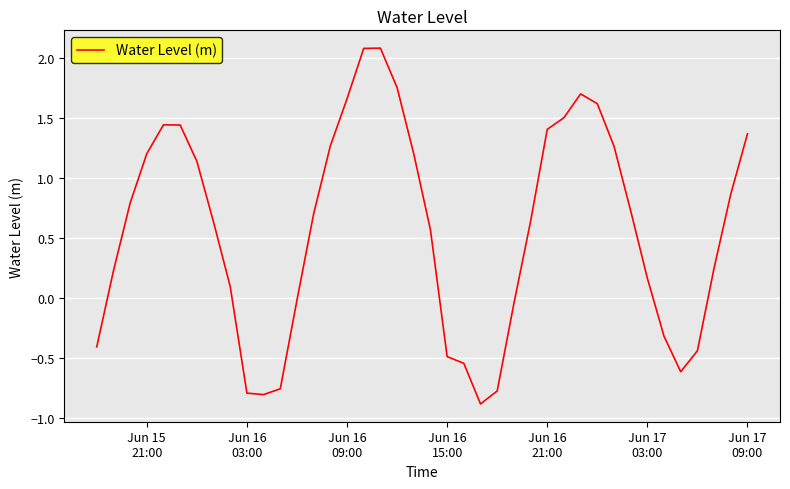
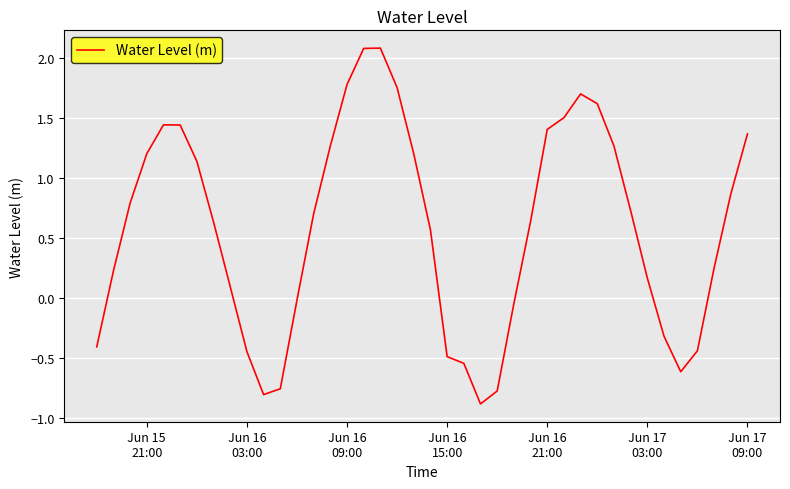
  {
    "Jun 15 21:00": 1.20,
-   "Jun 16 03:00": -0.79,
-   "Jun 16 09:00": 1.66,
+   "Jun 16 03:00": -0.45,
+   "Jun 16 09:00": 1.78,
    "Jun 16 15:00": -0.49,
    "Jun 16 21:00": 1.41,
    "Jun 17 03:00": 0.17,
    "Jun 17 09:00": 1.37
  }
